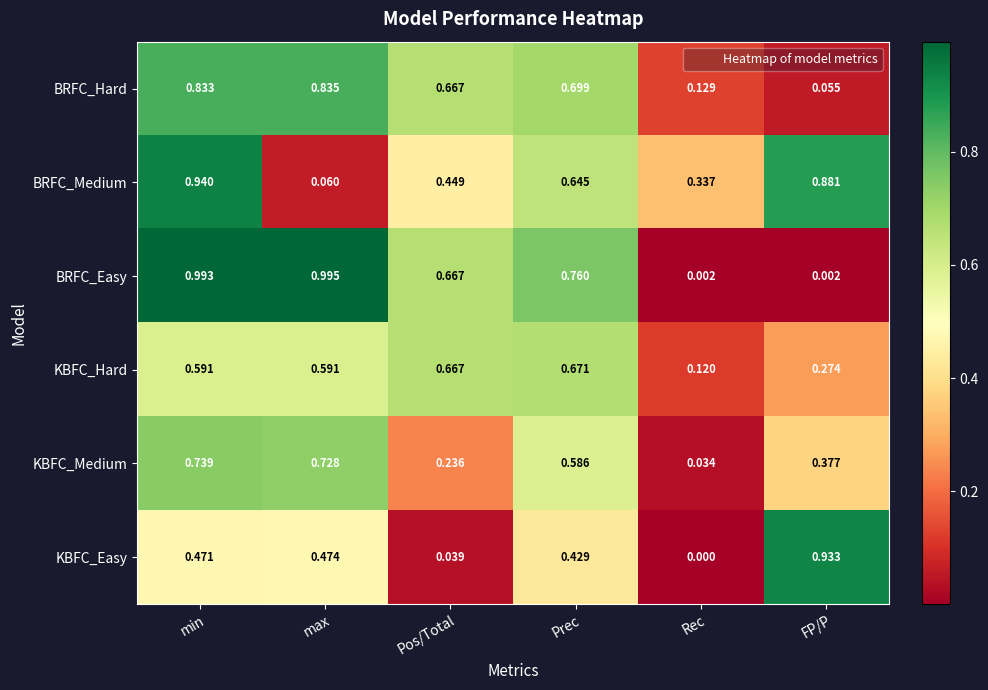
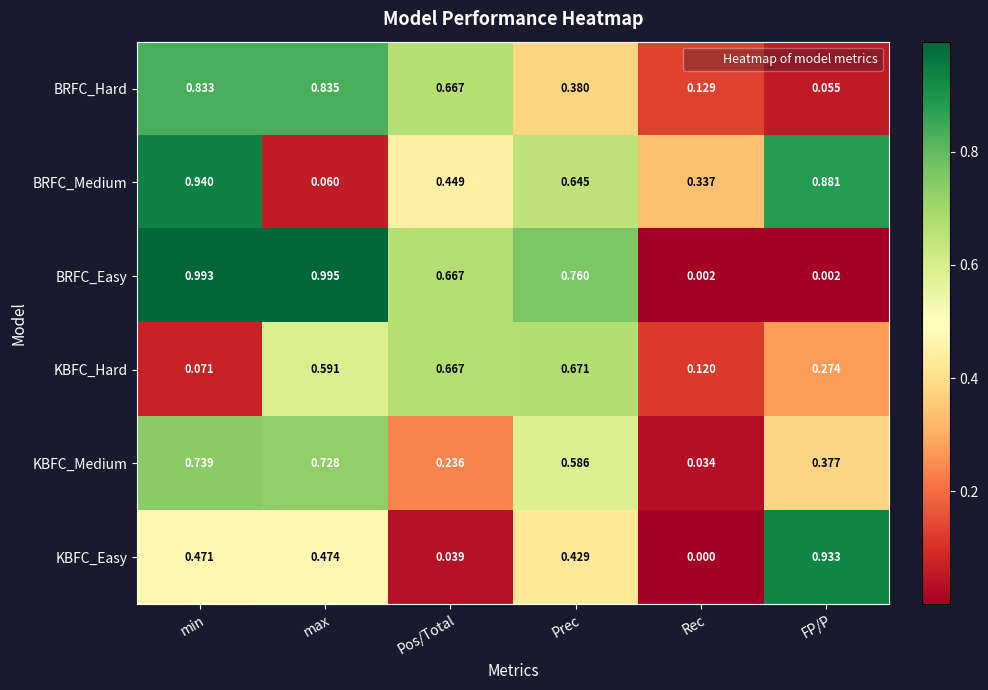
  {
    "BRFC_Hard": {
      "min": 0.833,
      "max": 0.835,
      "Pos/Total": 0.667,
-     "Prec": 0.699,
+     "Prec": 0.380,
      "Rec": 0.129,
      "FP/P": 0.055
    },
    "BRFC_Medium": {
      "min": 0.940,
      "max": 0.060,
      "Pos/Total": 0.449,
      "Prec": 0.645,
      "Rec": 0.337,
      "FP/P": 0.881
    },
    "BRFC_Easy": {
      "min": 0.993,
      "max": 0.995,
      "Pos/Total": 0.667,
      "Prec": 0.760,
      "Rec": 0.002,
      "FP/P": 0.002
    },
    "KBFC_Hard": {
-     "min": 0.591,
+     "min": 0.071,
      "max": 0.591,
      "Pos/Total": 0.667,
      "Prec": 0.671,
      "Rec": 0.120,
      "FP/P": 0.274
    },
    "KBFC_Medium": {
      "min": 0.739,
      "max": 0.728,
      "Pos/Total": 0.236,
      "Prec": 0.586,
      "Rec": 0.034,
      "FP/P": 0.377
    },
    "KBFC_Easy": {
      "min": 0.471,
      "max": 0.474,
      "Pos/Total": 0.039,
      "Prec": 0.429,
      "Rec": 0.000,
      "FP/P": 0.933
    }
  }
